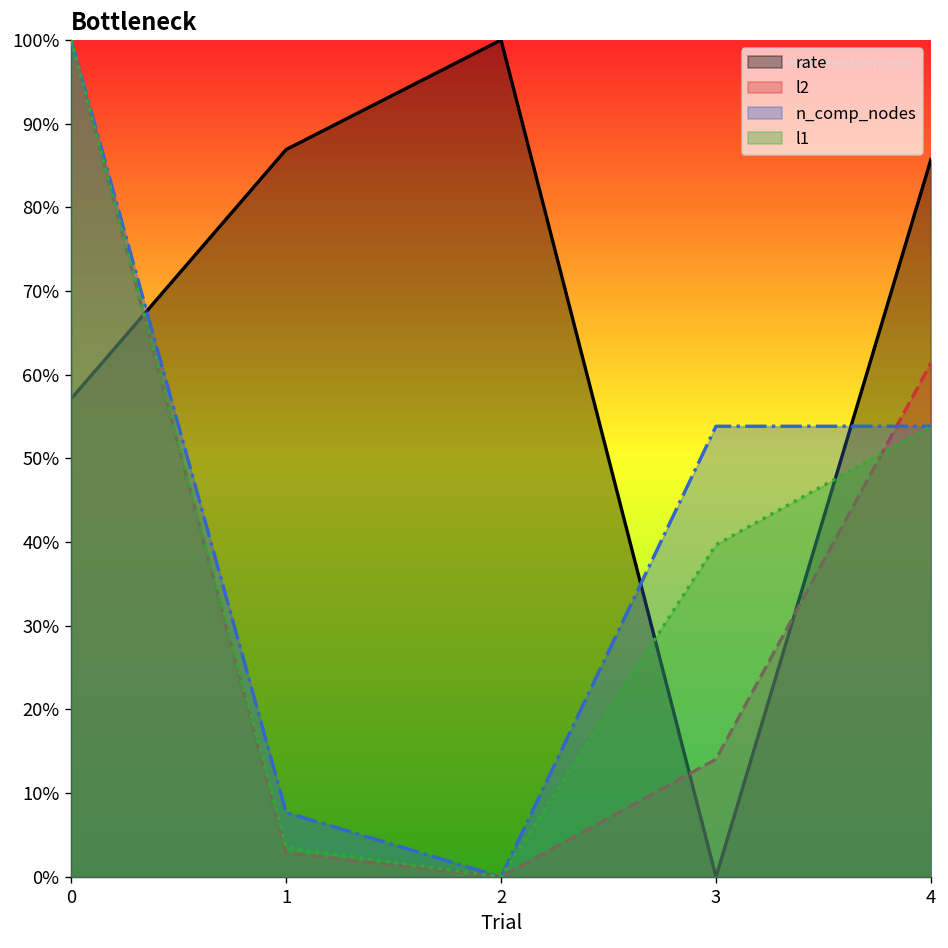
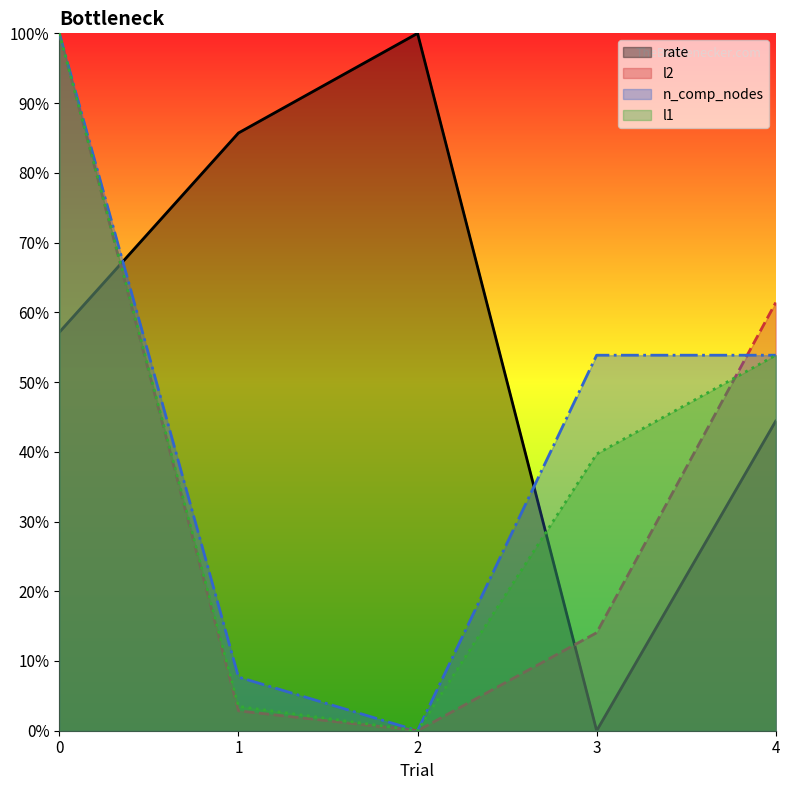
  {
    "rate": {
      "0": "57%",
-     "1": "87%",
+     "1": "86%",
      "2": "100%",
      "3": "0%",
-     "4": "86%"
+     "4": "44%"
    },
    "l2": {
      "1": "3%",
      "3": "14%",
      "4": "61%"
    },
    "n_comp_nodes": {
      "1": "8%",
      "3": "54%"
    },
    "l1": {
      "1": "3%",
      "3": "40%"
    }
  }
